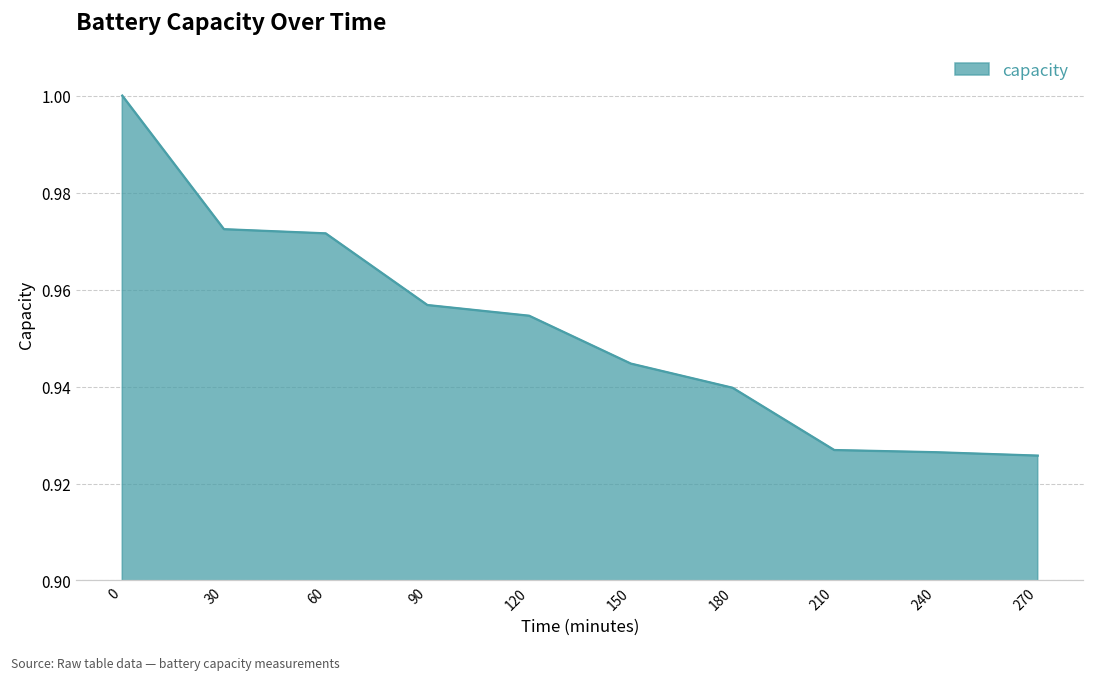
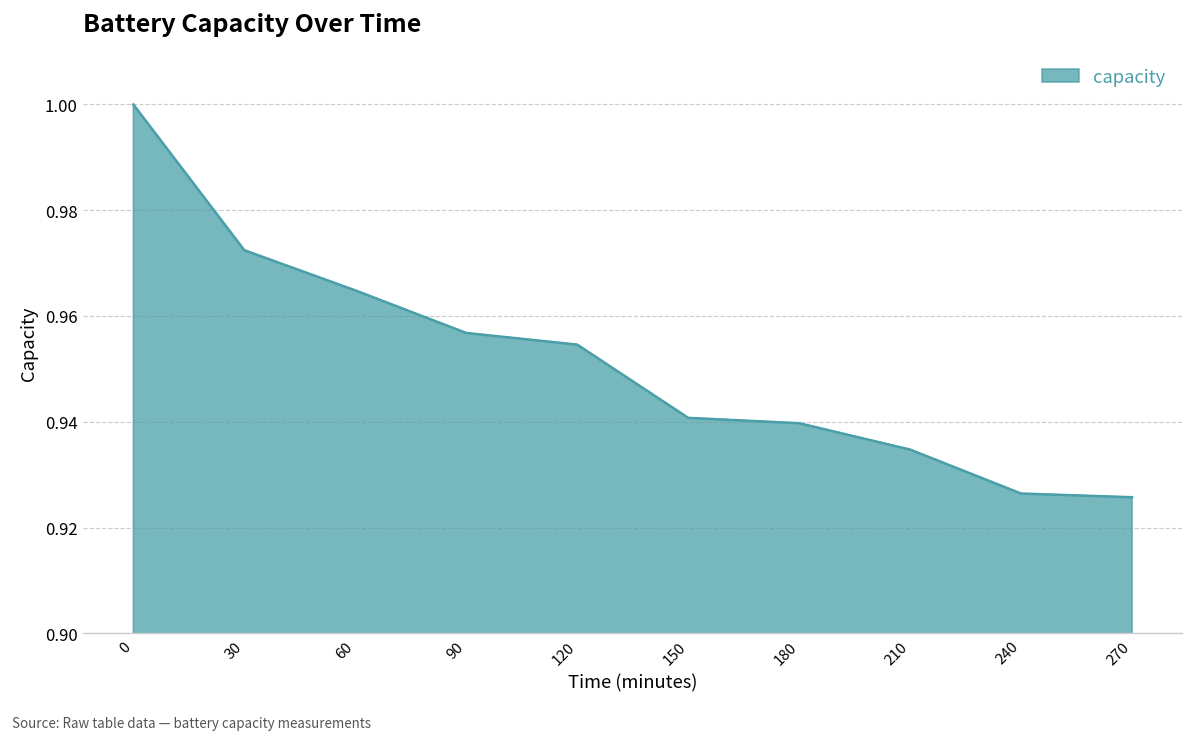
  {
    "0": 1.000,
    "30": 0.972,
-   "60": 0.972,
+   "60": 0.965,
    "90": 0.957,
    "120": 0.955,
-   "150": 0.945,
+   "150": 0.941,
    "180": 0.940,
-   "210": 0.927,
+   "210": 0.935,
    "240": 0.926,
    "270": 0.926
  }
